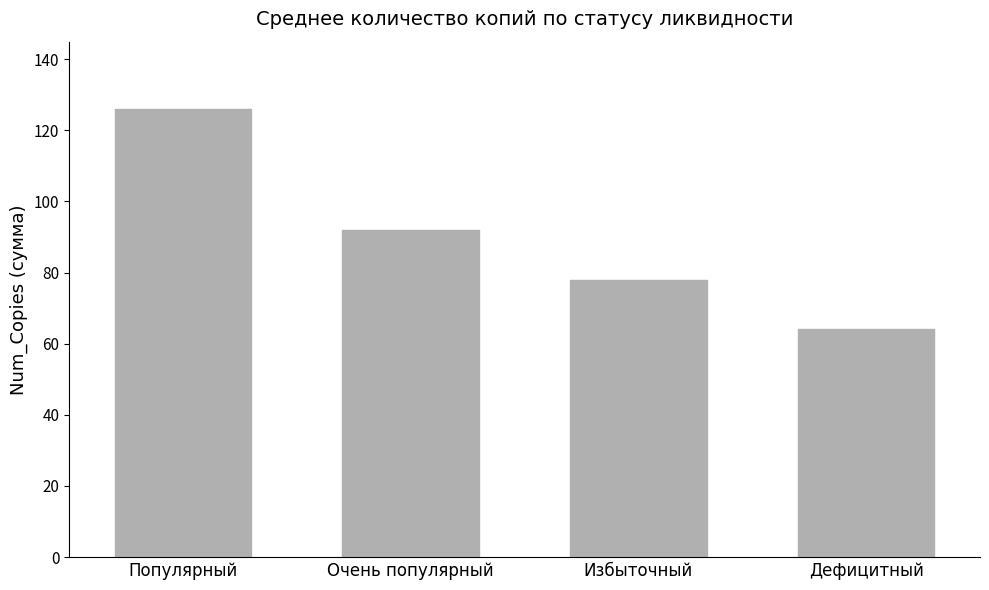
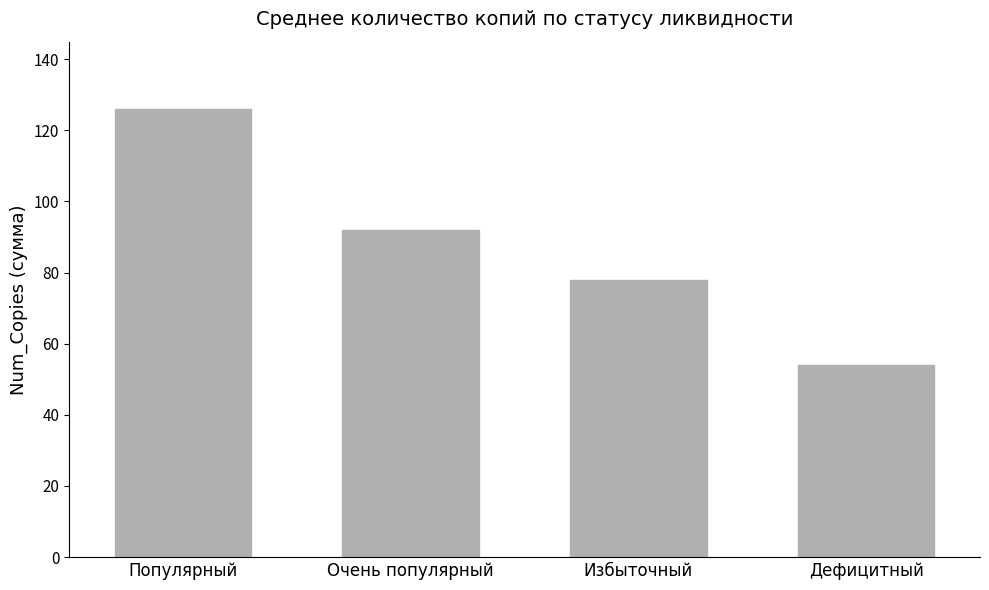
  {
    "Популярный": 126,
    "Очень популярный": 92,
    "Избыточный": 78,
-   "Дефицитный": 64
+   "Дефицитный": 54
  }
